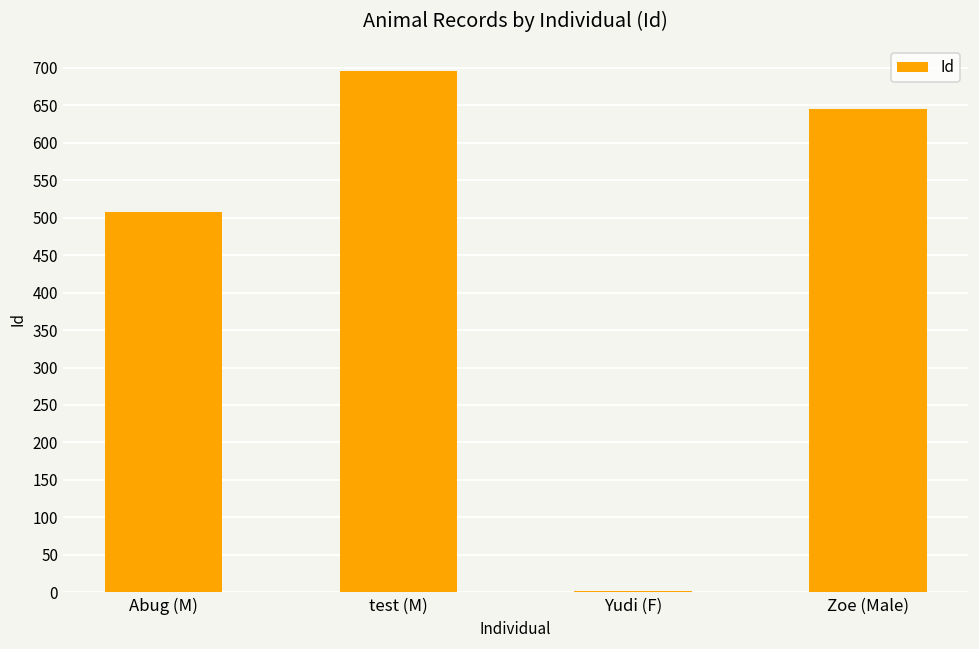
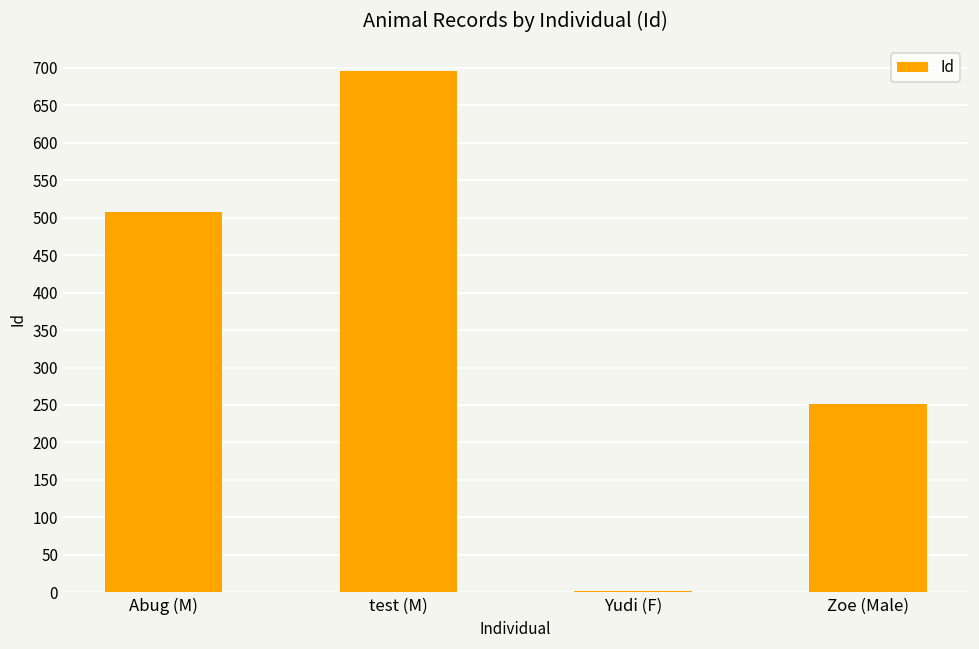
  {
    "Abug (M)": 510,
    "test (M)": 700,
-   "Zoe (Male)": 650
+   "Zoe (Male)": 250
  }
